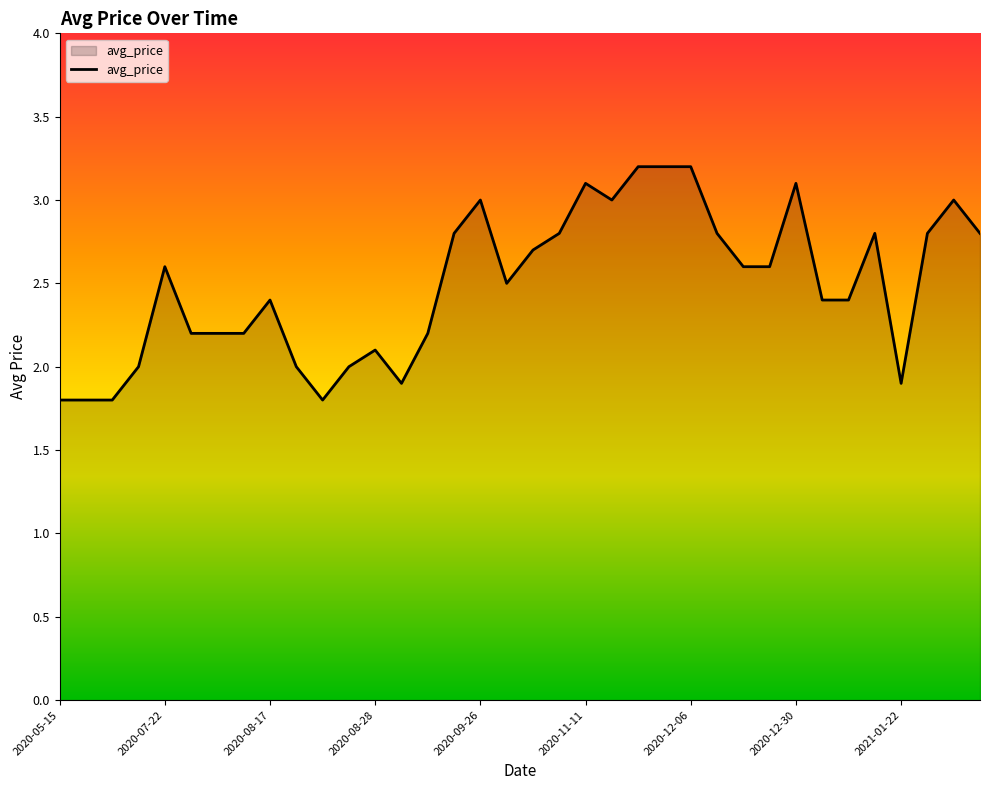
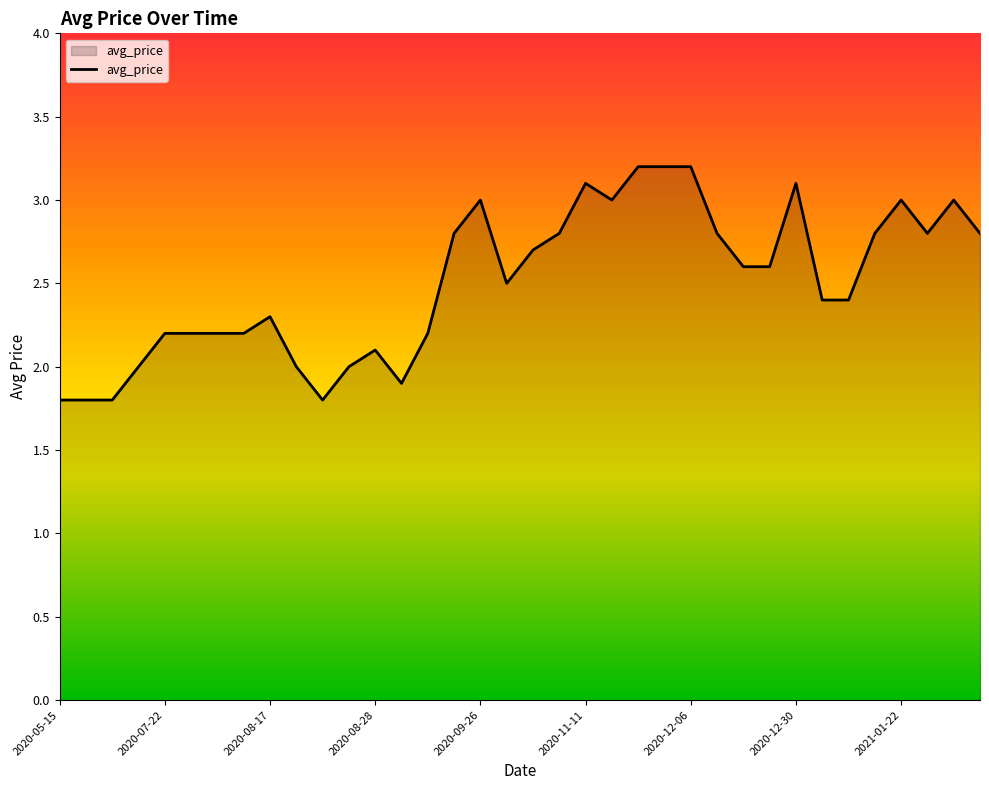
  {
    "2020-05-15": 1.8,
-   "2020-07-22": 2.6,
-   "2020-08-17": 2.4,
+   "2020-07-22": 2.2,
+   "2020-08-17": 2.3,
    "2020-08-28": 2.1,
    "2020-09-26": 3.0,
    "2020-11-11": 3.1,
    "2020-12-06": 3.2,
    "2020-12-30": 3.1,
-   "2021-01-22": 1.9
+   "2021-01-22": 3.0
  }
